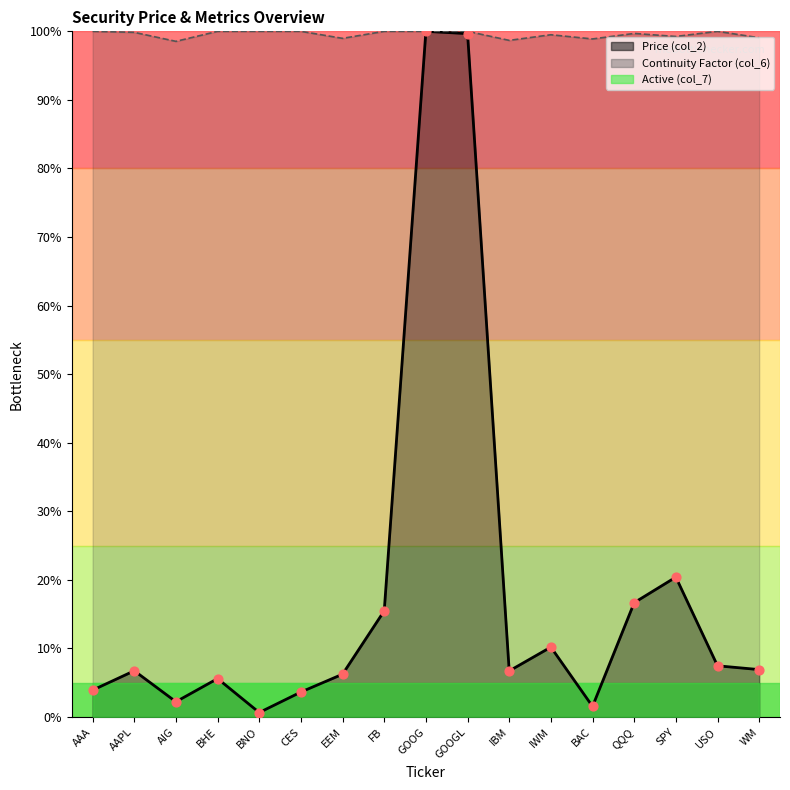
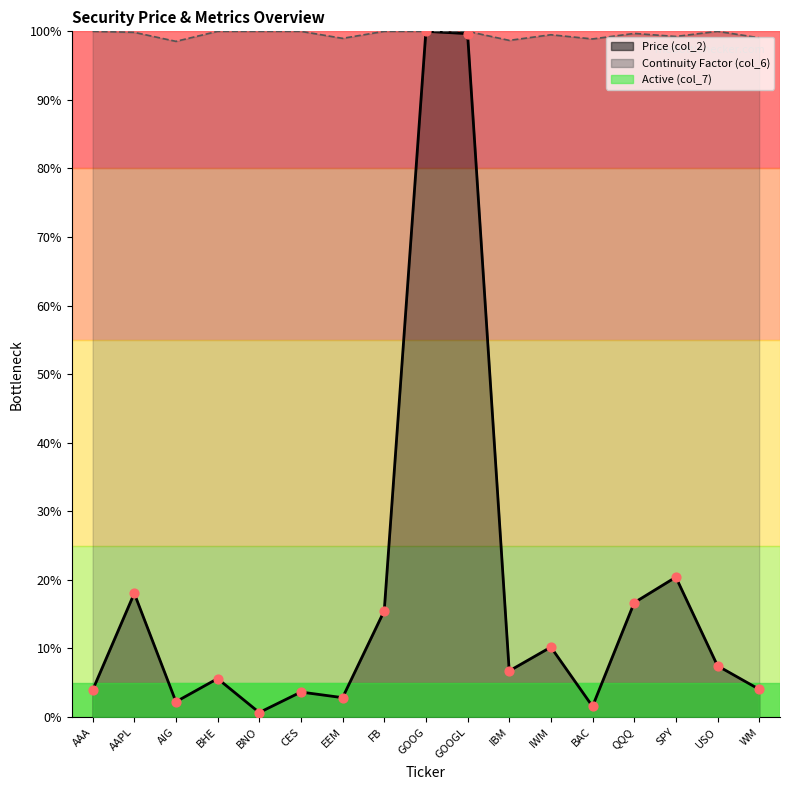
  {
    "Price (col_2)": {
      "AAA": "4%",
-     "AAPL": "7%",
+     "AAPL": "18%",
      "AIG": "2%",
      "BHE": "6%",
      "BNO": "1%",
      "CES": "4%",
-     "EEM": "6%",
+     "EEM": "3%",
      "FB": "15%",
      "IBM": "7%",
      "IWM": "10%",
      "BAC": "2%",
      "QQQ": "17%",
      "SPY": "20%",
      "USO": "7%",
-     "WM": "7%"
+     "WM": "4%"
    },
    "Active (col_7)": {
      "AAA": "5%",
      "AAPL": "5%",
      "AIG": "5%",
      "BHE": "5%",
      "BNO": "5%",
      "CES": "5%",
      "EEM": "5%",
      "FB": "5%",
      "GOOG": "5%",
      "GOOGL": "5%",
      "IBM": "5%",
      "IWM": "5%",
      "BAC": "5%",
      "QQQ": "5%",
      "SPY": "5%",
      "USO": "5%",
      "WM": "5%"
    }
  }
